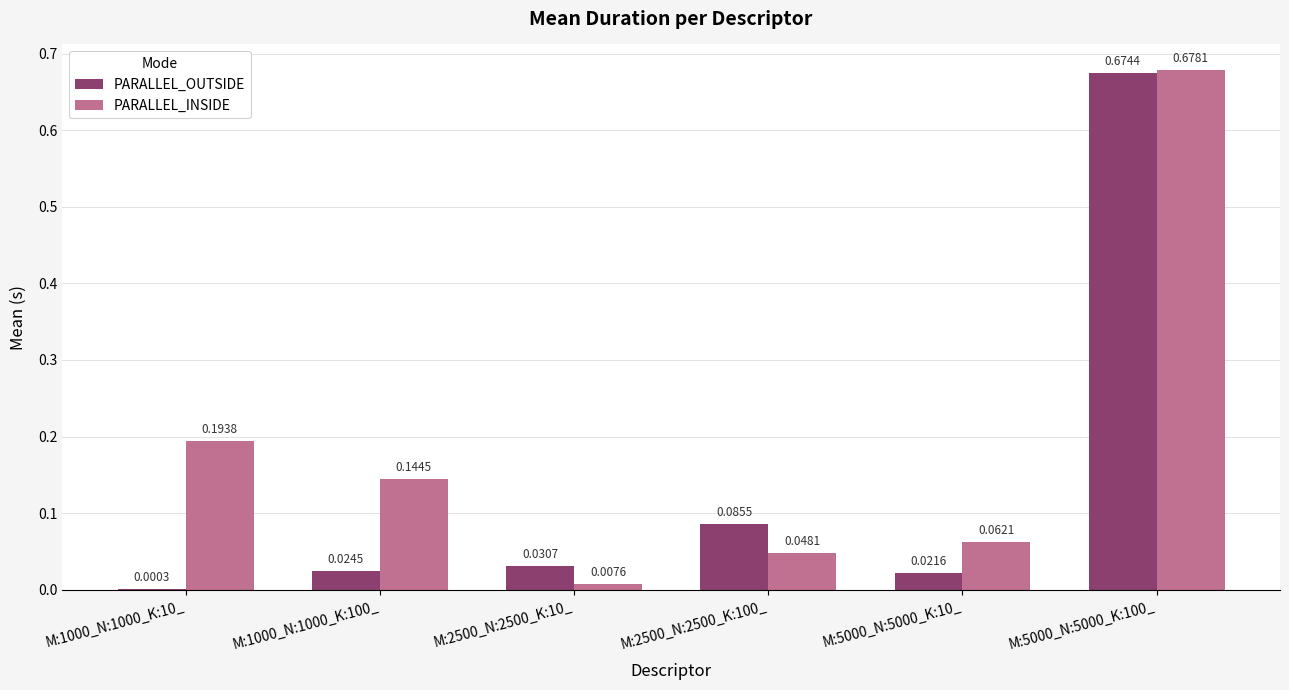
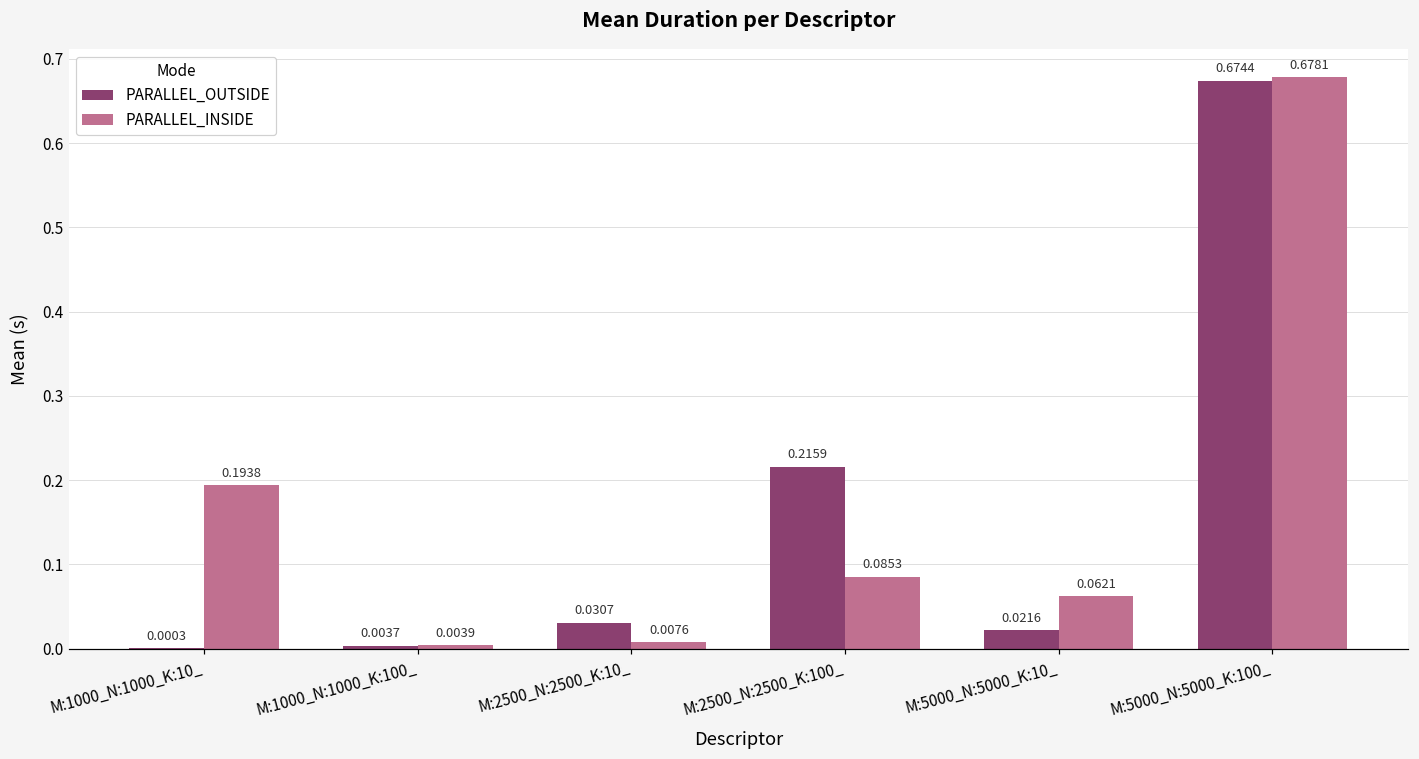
  {
    "PARALLEL_OUTSIDE": {
      "M:1000_N:1000_K:10_": 0.0003,
-     "M:1000_N:1000_K:100_": 0.0245,
+     "M:1000_N:1000_K:100_": 0.0037,
      "M:2500_N:2500_K:10_": 0.0307,
-     "M:2500_N:2500_K:100_": 0.0855,
+     "M:2500_N:2500_K:100_": 0.2159,
      "M:5000_N:5000_K:10_": 0.0216,
      "M:5000_N:5000_K:100_": 0.6744
    },
    "PARALLEL_INSIDE": {
      "M:1000_N:1000_K:10_": 0.1938,
-     "M:1000_N:1000_K:100_": 0.1445,
+     "M:1000_N:1000_K:100_": 0.0039,
      "M:2500_N:2500_K:10_": 0.0076,
-     "M:2500_N:2500_K:100_": 0.0481,
+     "M:2500_N:2500_K:100_": 0.0853,
      "M:5000_N:5000_K:10_": 0.0621,
      "M:5000_N:5000_K:100_": 0.6781
    }
  }
